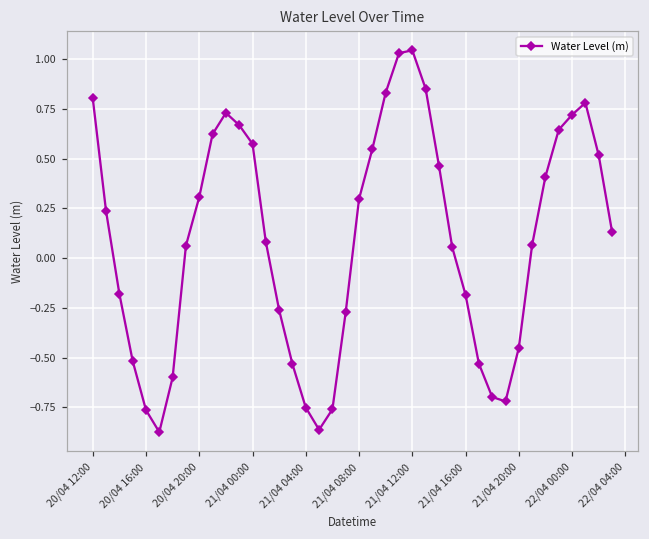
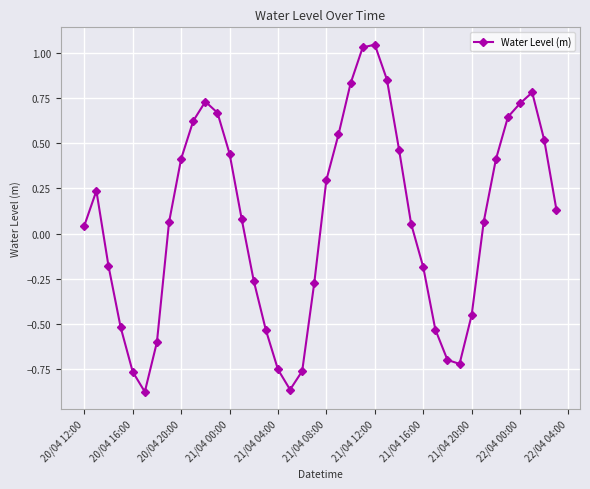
  {
-   "20/04 12:00": 0.81,
+   "20/04 12:00": 0.04,
    "20/04 16:00": -0.76,
-   "20/04 20:00": 0.31,
-   "21/04 00:00": 0.57,
+   "20/04 20:00": 0.41,
+   "21/04 00:00": 0.44,
    "21/04 04:00": -0.75,
    "21/04 08:00": 0.30,
    "21/04 12:00": 1.04,
    "21/04 16:00": -0.18,
    "21/04 20:00": -0.45,
    "22/04 00:00": 0.72
  }
